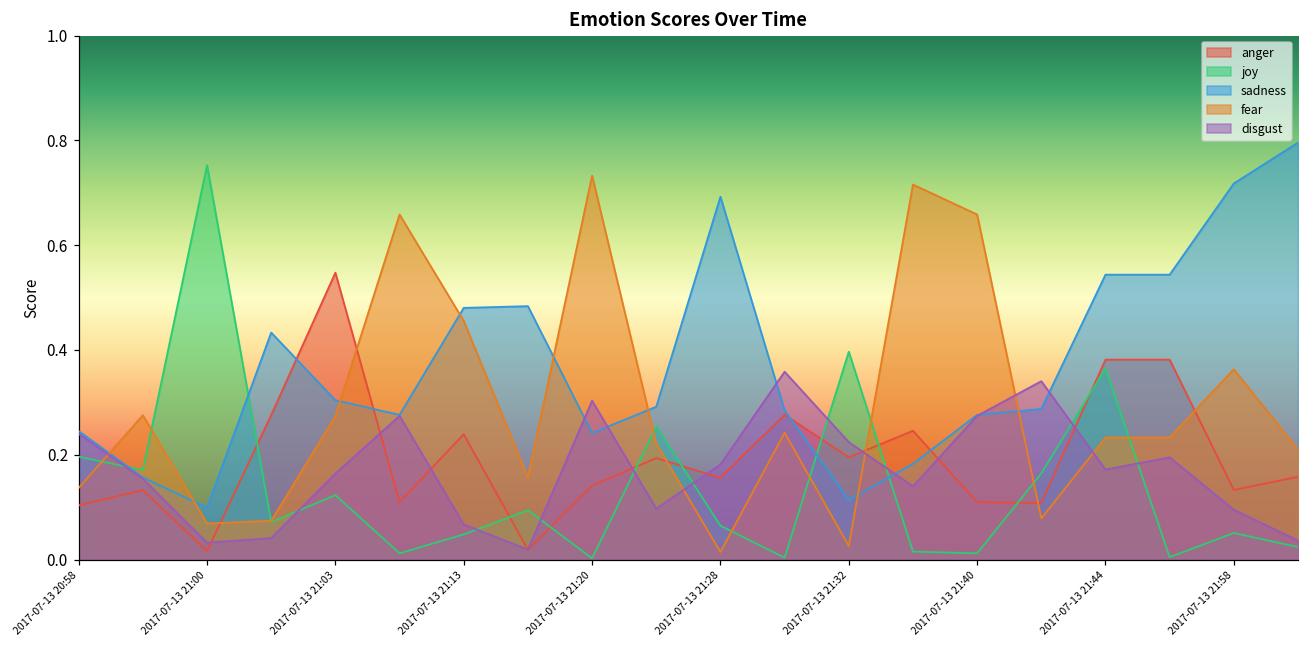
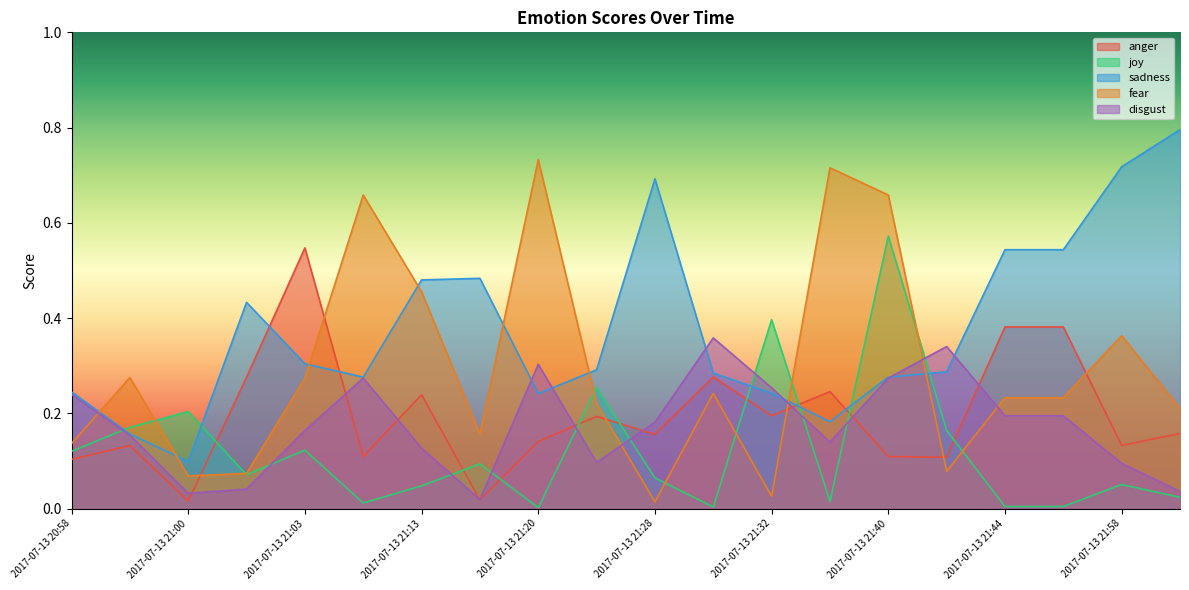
  {
    "joy": {
-     "2017-07-13 20:58": 0.20,
-     "2017-07-13 21:00": 0.75,
+     "2017-07-13 20:58": 0.12,
+     "2017-07-13 21:00": 0.20,
      "2017-07-13 21:03": 0.12,
      "2017-07-13 21:13": 0.05,
      "2017-07-13 21:20": 0.00,
      "2017-07-13 21:28": 0.06,
      "2017-07-13 21:32": 0.40,
-     "2017-07-13 21:40": 0.01,
-     "2017-07-13 21:44": 0.36,
+     "2017-07-13 21:40": 0.57,
+     "2017-07-13 21:44": 0.00,
      "2017-07-13 21:58": 0.05
    },
    "sadness": {
      "2017-07-13 21:00": 0.10,
      "2017-07-13 21:03": 0.30,
      "2017-07-13 21:13": 0.48,
      "2017-07-13 21:20": 0.24,
      "2017-07-13 21:28": 0.69,
-     "2017-07-13 21:32": 0.11,
+     "2017-07-13 21:32": 0.24,
      "2017-07-13 21:44": 0.54,
      "2017-07-13 21:58": 0.72
    },
    "disgust": {
      "2017-07-13 21:00": 0.03,
      "2017-07-13 21:03": 0.16,
-     "2017-07-13 21:13": 0.07,
+     "2017-07-13 21:13": 0.13,
      "2017-07-13 21:20": 0.30,
      "2017-07-13 21:28": 0.18,
-     "2017-07-13 21:32": 0.22,
-     "2017-07-13 21:44": 0.17,
+     "2017-07-13 21:32": 0.25,
+     "2017-07-13 21:44": 0.20,
      "2017-07-13 21:58": 0.10
    }
  }
